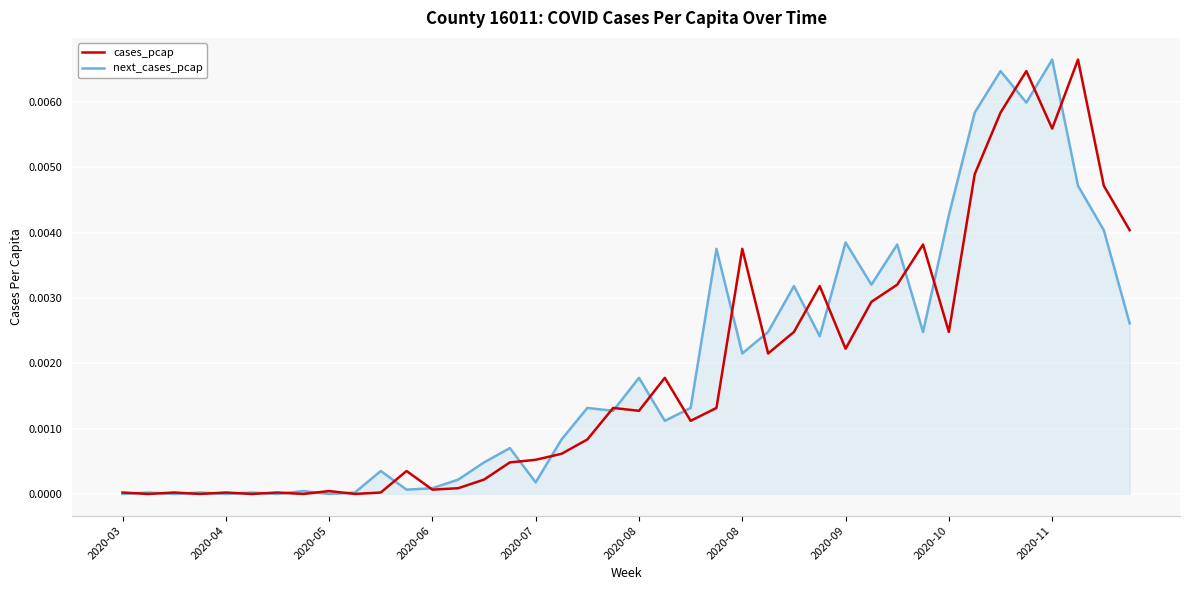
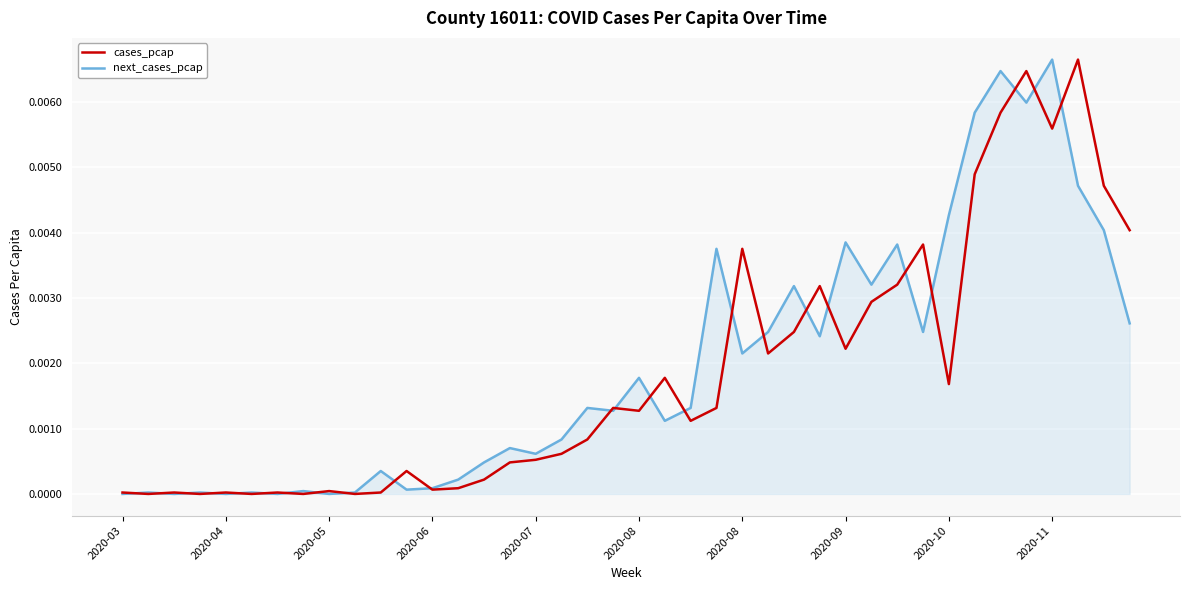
  {
    "cases_pcap": {
      "2020-05": 0.0000,
      "2020-07": 0.0005,
      "2020-09": 0.0022,
-     "2020-10": 0.0025,
+     "2020-10": 0.0017,
      "2020-11": 0.0056
    },
    "next_cases_pcap": {
      "2020-05": 0.0000,
-     "2020-07": 0.0002,
+     "2020-07": 0.0006,
      "2020-09": 0.0039,
      "2020-10": 0.0043,
      "2020-11": 0.0067
    }
  }
